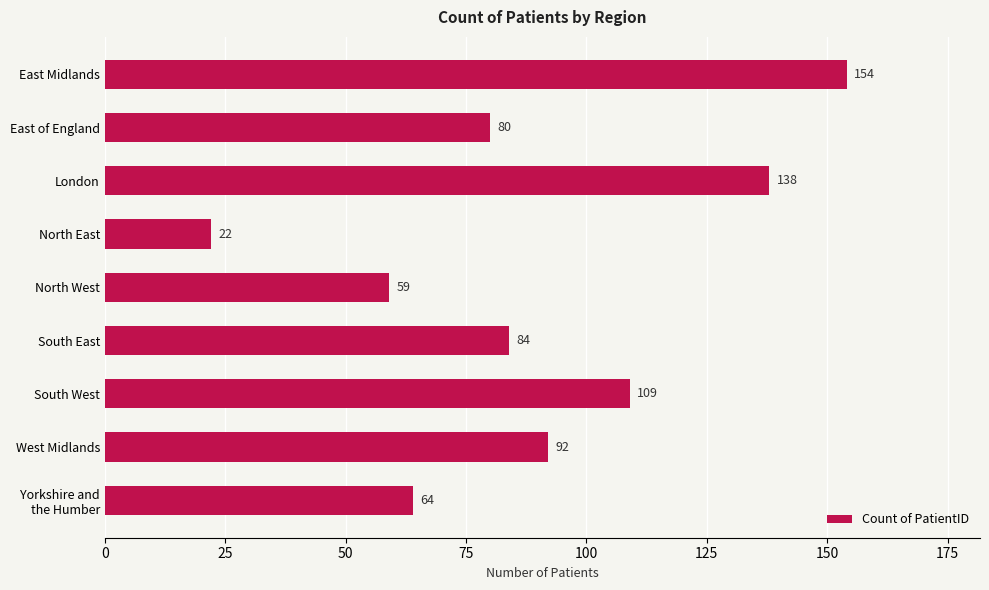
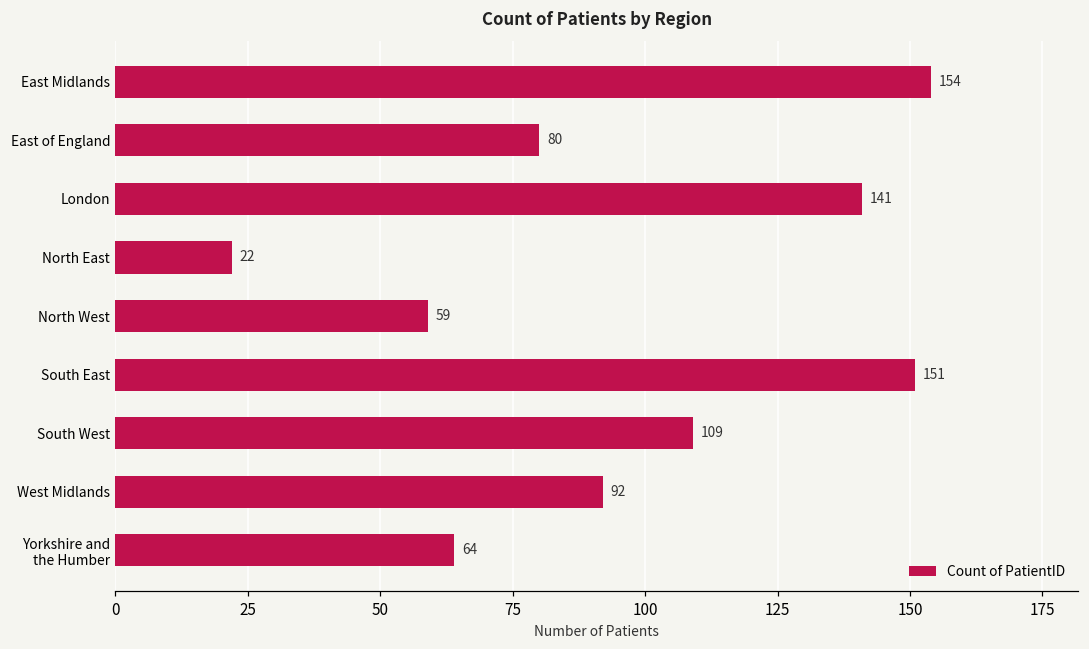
  {
    "East Midlands": 154,
    "East of England": 80,
-   "London": 138,
+   "London": 141,
    "North East": 22,
    "North West": 59,
-   "South East": 84,
+   "South East": 151,
    "South West": 109,
    "West Midlands": 92,
    "Yorkshire and the Humber": 64
  }
